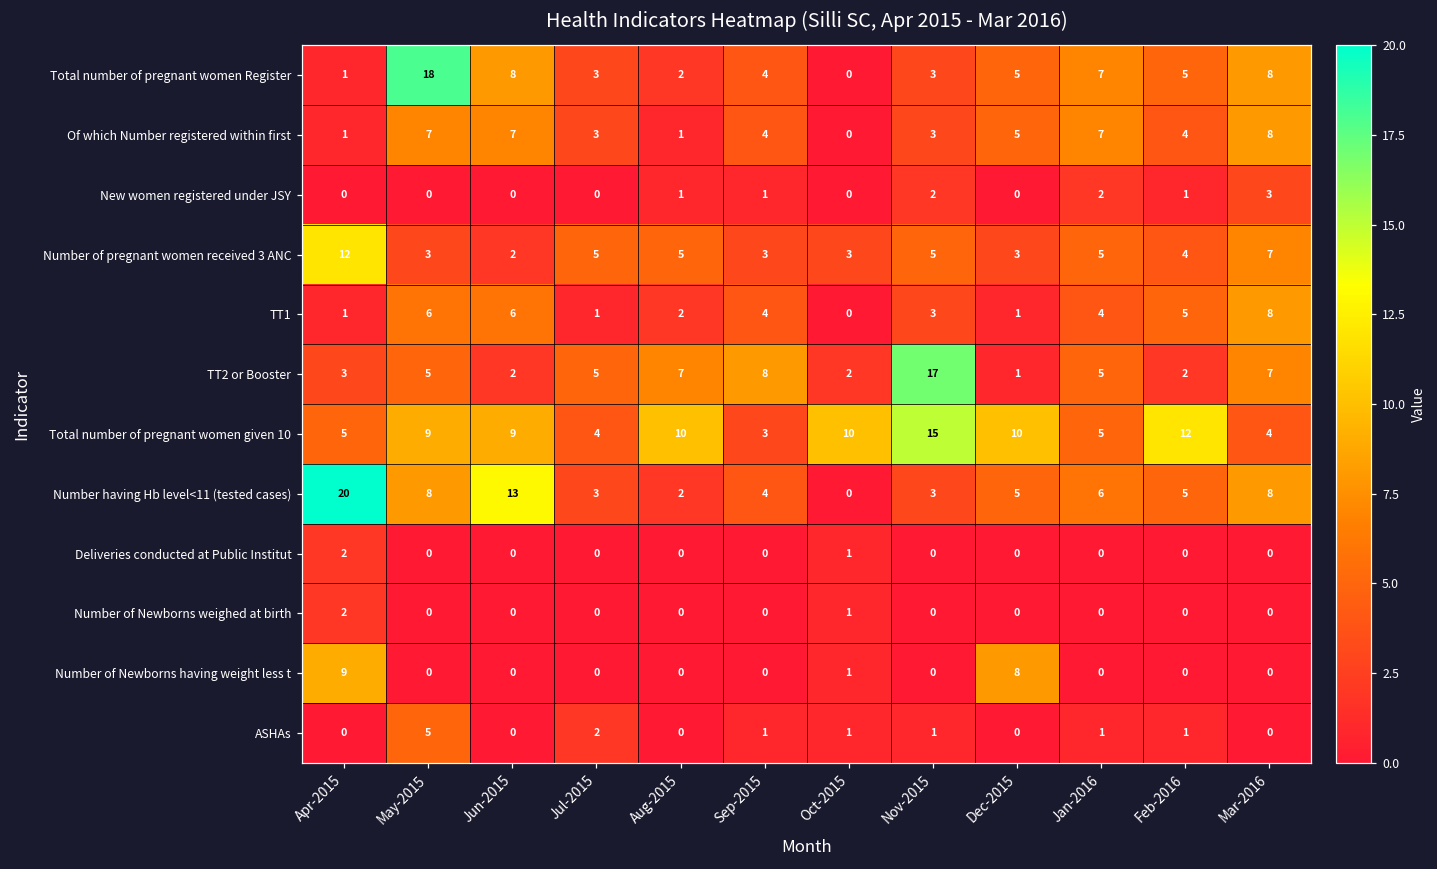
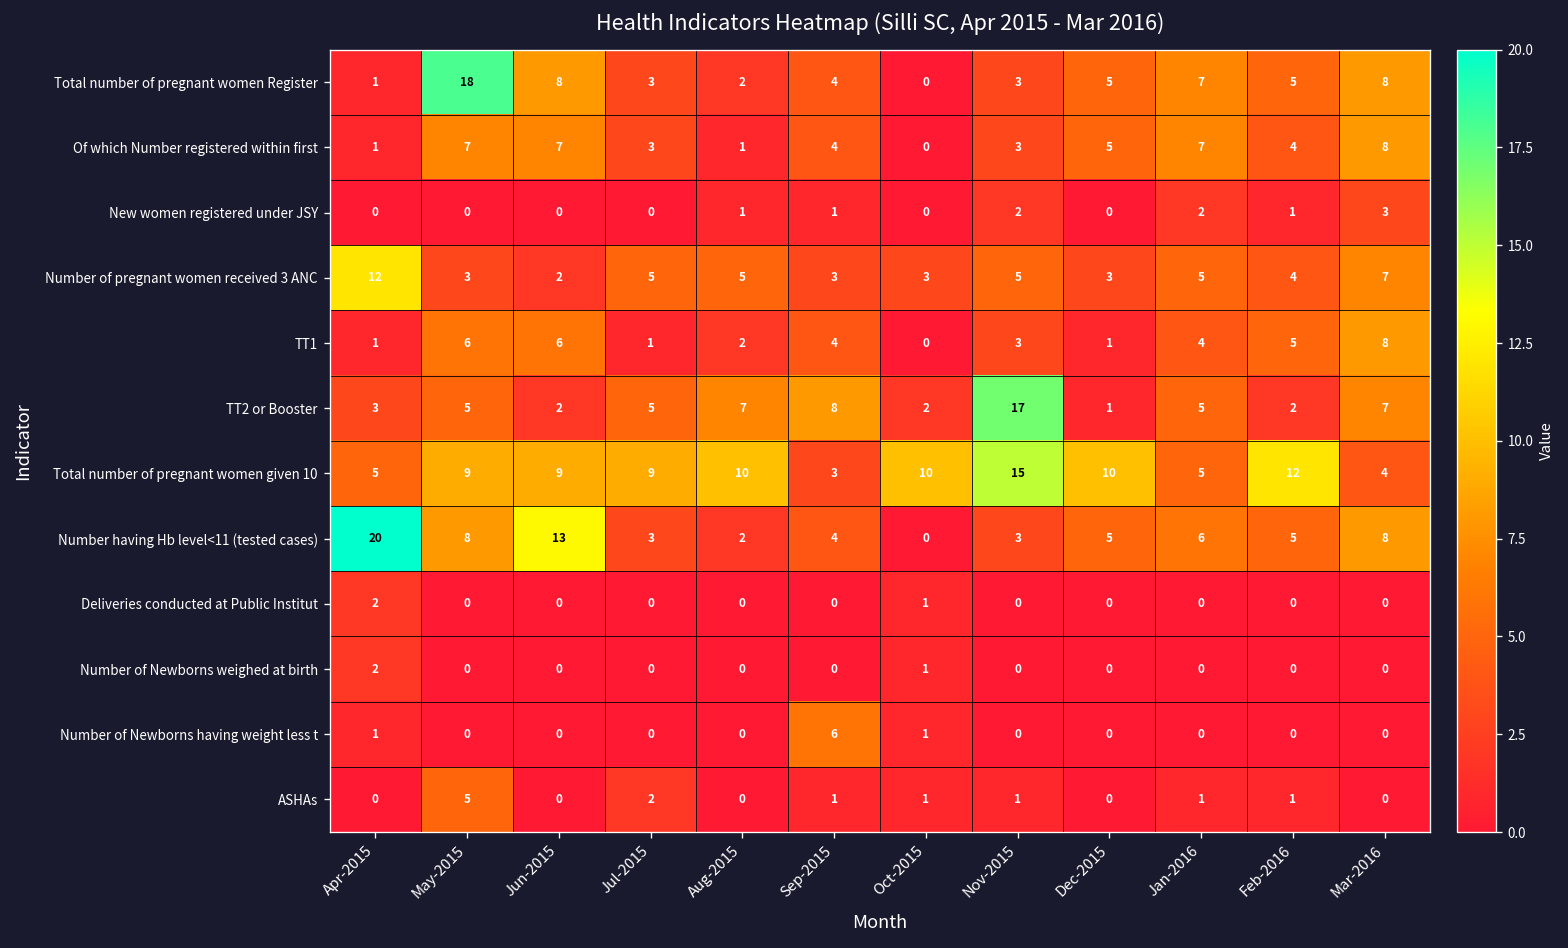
  {
    "Total number of pregnant women Register": {
      "Apr-2015": 1,
      "May-2015": 18,
      "Jun-2015": 8,
      "Jul-2015": 3,
      "Aug-2015": 2,
      "Sep-2015": 4,
      "Oct-2015": 0,
      "Nov-2015": 3,
      "Dec-2015": 5,
      "Jan-2016": 7,
      "Feb-2016": 5,
      "Mar-2016": 8
    },
    "Of which Number registered within first": {
      "Apr-2015": 1,
      "May-2015": 7,
      "Jun-2015": 7,
      "Jul-2015": 3,
      "Aug-2015": 1,
      "Sep-2015": 4,
      "Oct-2015": 0,
      "Nov-2015": 3,
      "Dec-2015": 5,
      "Jan-2016": 7,
      "Feb-2016": 4,
      "Mar-2016": 8
    },
    "New women registered under JSY": {
      "Apr-2015": 0,
      "May-2015": 0,
      "Jun-2015": 0,
      "Jul-2015": 0,
      "Aug-2015": 1,
      "Sep-2015": 1,
      "Oct-2015": 0,
      "Nov-2015": 2,
      "Dec-2015": 0,
      "Jan-2016": 2,
      "Feb-2016": 1,
      "Mar-2016": 3
    },
    "Number of pregnant women received 3 ANC": {
      "Apr-2015": 12,
      "May-2015": 3,
      "Jun-2015": 2,
      "Jul-2015": 5,
      "Aug-2015": 5,
      "Sep-2015": 3,
      "Oct-2015": 3,
      "Nov-2015": 5,
      "Dec-2015": 3,
      "Jan-2016": 5,
      "Feb-2016": 4,
      "Mar-2016": 7
    },
    "TT1": {
      "Apr-2015": 1,
      "May-2015": 6,
      "Jun-2015": 6,
      "Jul-2015": 1,
      "Aug-2015": 2,
      "Sep-2015": 4,
      "Oct-2015": 0,
      "Nov-2015": 3,
      "Dec-2015": 1,
      "Jan-2016": 4,
      "Feb-2016": 5,
      "Mar-2016": 8
    },
    "TT2 or Booster": {
      "Apr-2015": 3,
      "May-2015": 5,
      "Jun-2015": 2,
      "Jul-2015": 5,
      "Aug-2015": 7,
      "Sep-2015": 8,
      "Oct-2015": 2,
      "Nov-2015": 17,
      "Dec-2015": 1,
      "Jan-2016": 5,
      "Feb-2016": 2,
      "Mar-2016": 7
    },
    "Total number of pregnant women given 10": {
      "Apr-2015": 5,
      "May-2015": 9,
      "Jun-2015": 9,
-     "Jul-2015": 4,
+     "Jul-2015": 9,
      "Aug-2015": 10,
      "Sep-2015": 3,
      "Oct-2015": 10,
      "Nov-2015": 15,
      "Dec-2015": 10,
      "Jan-2016": 5,
      "Feb-2016": 12,
      "Mar-2016": 4
    },
    "Number having Hb level<11 (tested cases)": {
      "Apr-2015": 20,
      "May-2015": 8,
      "Jun-2015": 13,
      "Jul-2015": 3,
      "Aug-2015": 2,
      "Sep-2015": 4,
      "Oct-2015": 0,
      "Nov-2015": 3,
      "Dec-2015": 5,
      "Jan-2016": 6,
      "Feb-2016": 5,
      "Mar-2016": 8
    },
    "Deliveries conducted at Public Institut": {
      "Apr-2015": 2,
      "May-2015": 0,
      "Jun-2015": 0,
      "Jul-2015": 0,
      "Aug-2015": 0,
      "Sep-2015": 0,
      "Oct-2015": 1,
      "Nov-2015": 0,
      "Dec-2015": 0,
      "Jan-2016": 0,
      "Feb-2016": 0,
      "Mar-2016": 0
    },
    "Number of Newborns weighed at birth": {
      "Apr-2015": 2,
      "May-2015": 0,
      "Jun-2015": 0,
      "Jul-2015": 0,
      "Aug-2015": 0,
      "Sep-2015": 0,
      "Oct-2015": 1,
      "Nov-2015": 0,
      "Dec-2015": 0,
      "Jan-2016": 0,
      "Feb-2016": 0,
      "Mar-2016": 0
    },
    "Number of Newborns having weight less t": {
-     "Apr-2015": 9,
+     "Apr-2015": 1,
      "May-2015": 0,
      "Jun-2015": 0,
      "Jul-2015": 0,
      "Aug-2015": 0,
-     "Sep-2015": 0,
+     "Sep-2015": 6,
      "Oct-2015": 1,
      "Nov-2015": 0,
-     "Dec-2015": 8,
+     "Dec-2015": 0,
      "Jan-2016": 0,
      "Feb-2016": 0,
      "Mar-2016": 0
    },
    "ASHAs": {
      "Apr-2015": 0,
      "May-2015": 5,
      "Jun-2015": 0,
      "Jul-2015": 2,
      "Aug-2015": 0,
      "Sep-2015": 1,
      "Oct-2015": 1,
      "Nov-2015": 1,
      "Dec-2015": 0,
      "Jan-2016": 1,
      "Feb-2016": 1,
      "Mar-2016": 0
    }
  }
